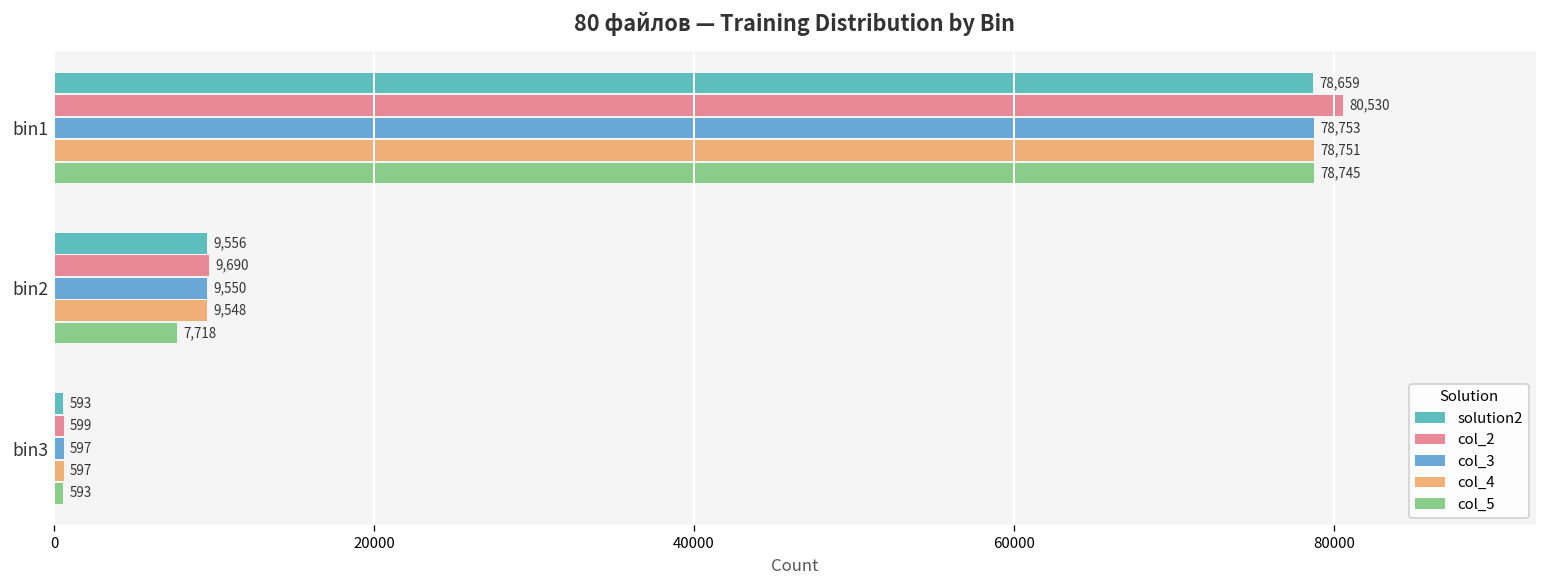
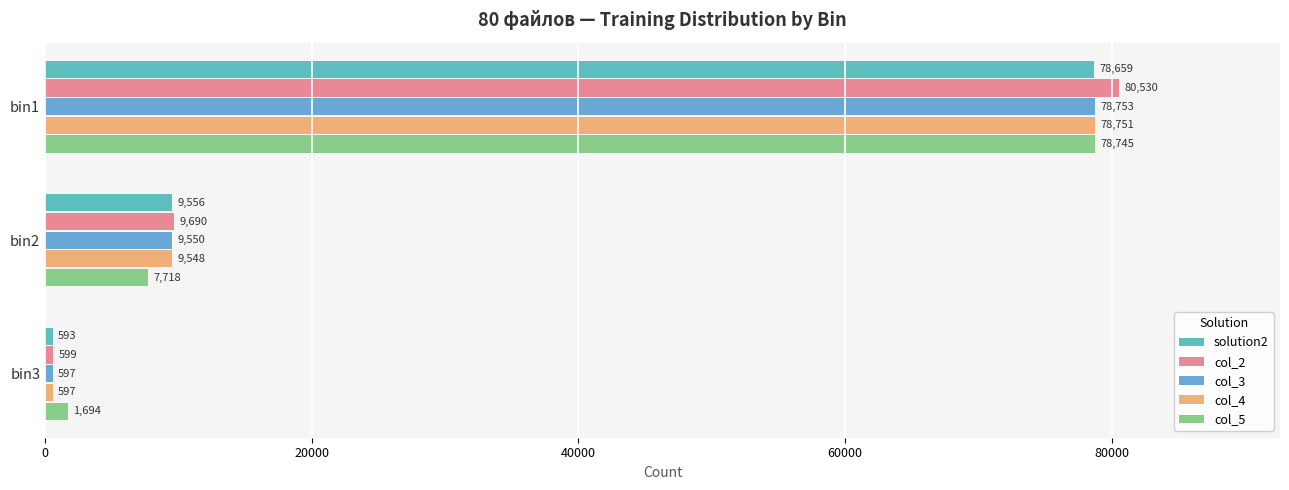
  {
    "col_5": {
      "bin1": "78,745",
      "bin2": "7,718",
-     "bin3": "593"
+     "bin3": "1,694"
    }
  }
